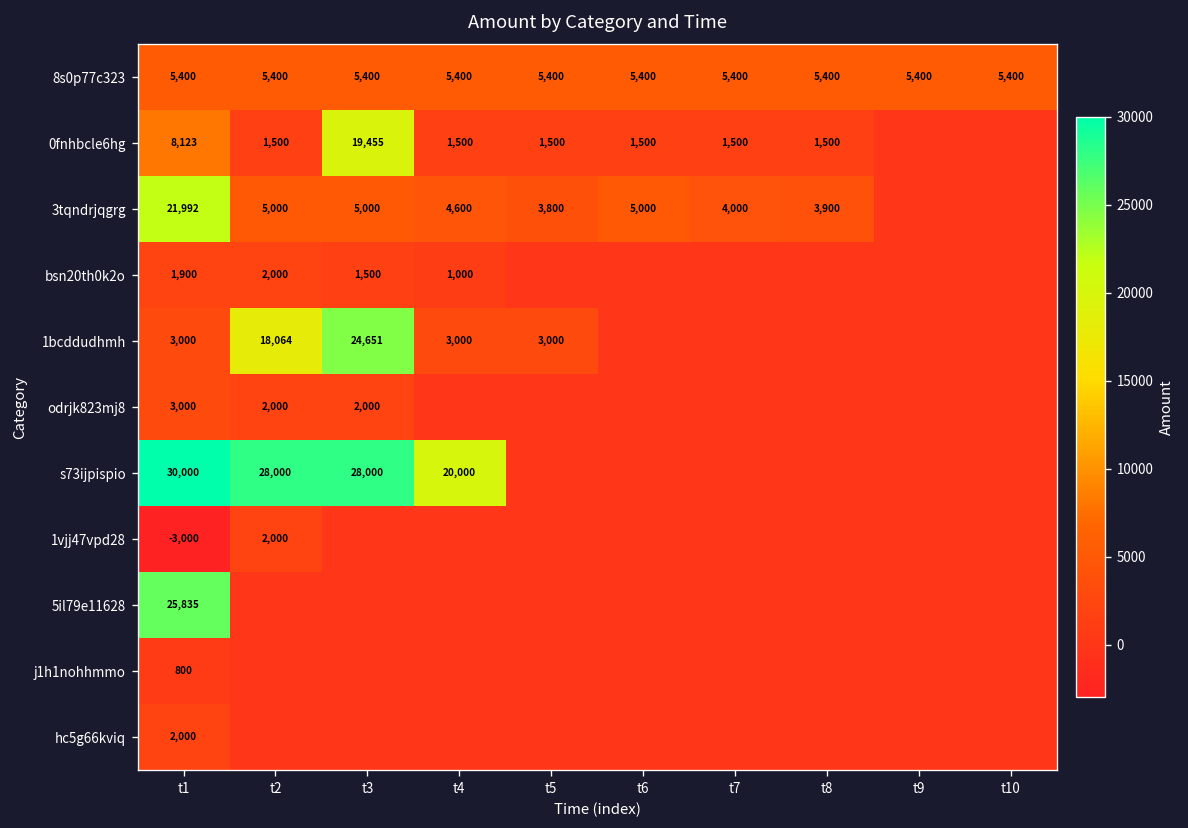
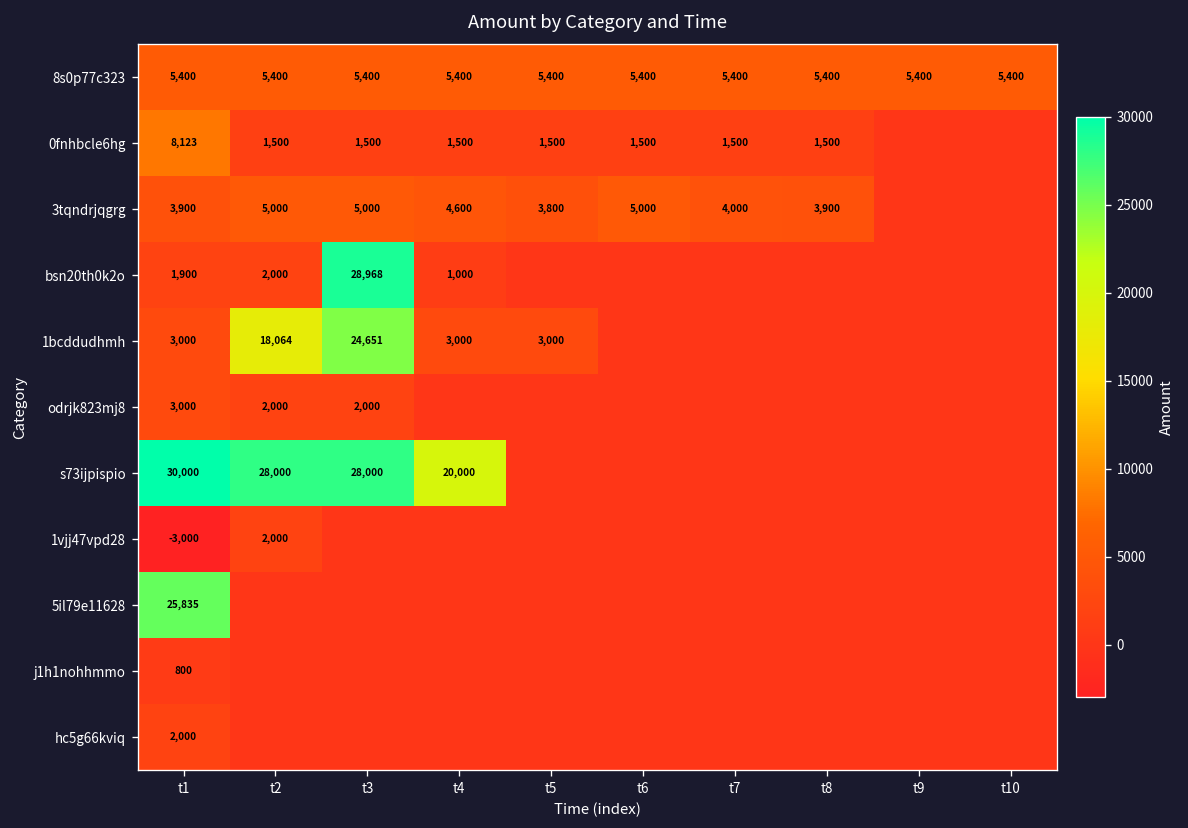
  {
    "8s0p77c323": {
      "t1": "5,400",
      "t2": "5,400",
      "t3": "5,400",
      "t4": "5,400",
      "t5": "5,400",
      "t6": "5,400",
      "t7": "5,400",
      "t8": "5,400",
      "t9": "5,400",
      "t10": "5,400"
    },
    "0fnhbcle6hg": {
      "t1": "8,123",
      "t2": "1,500",
-     "t3": "19,455",
+     "t3": "1,500",
      "t4": "1,500",
      "t5": "1,500",
      "t6": "1,500",
      "t7": "1,500",
      "t8": "1,500"
    },
    "3tqndrjqgrg": {
-     "t1": "21,992",
+     "t1": "3,900",
      "t2": "5,000",
      "t3": "5,000",
      "t4": "4,600",
      "t5": "3,800",
      "t6": "5,000",
      "t7": "4,000",
      "t8": "3,900"
    },
    "bsn20th0k2o": {
      "t1": "1,900",
      "t2": "2,000",
-     "t3": "1,500",
+     "t3": "28,968",
      "t4": "1,000"
    },
    "1bcddudhmh": {
      "t1": "3,000",
      "t2": "18,064",
      "t3": "24,651",
      "t4": "3,000",
      "t5": "3,000"
    },
    "odrjk823mj8": {
      "t1": "3,000",
      "t2": "2,000",
      "t3": "2,000"
    },
    "s73ijpispio": {
      "t1": "30,000",
      "t2": "28,000",
      "t3": "28,000",
      "t4": "20,000"
    },
    "1vjj47vpd28": {
      "t1": "-3,000",
      "t2": "2,000"
    },
    "5il79e11628": {
      "t1": "25,835"
    },
    "j1h1nohhmmo": {
      "t1": "800"
    },
    "hc5g66kviq": {
      "t1": "2,000"
    }
  }
